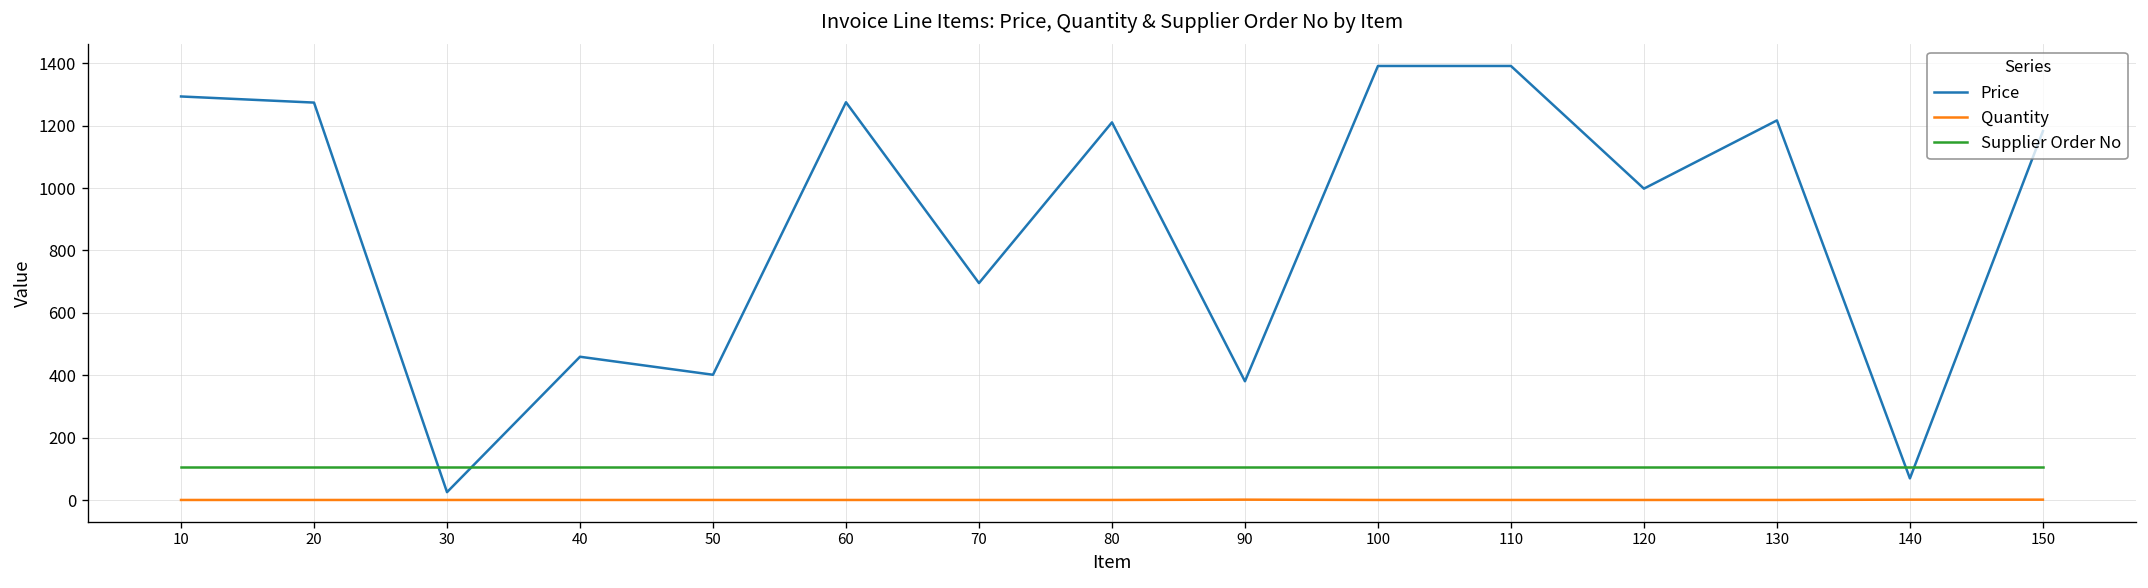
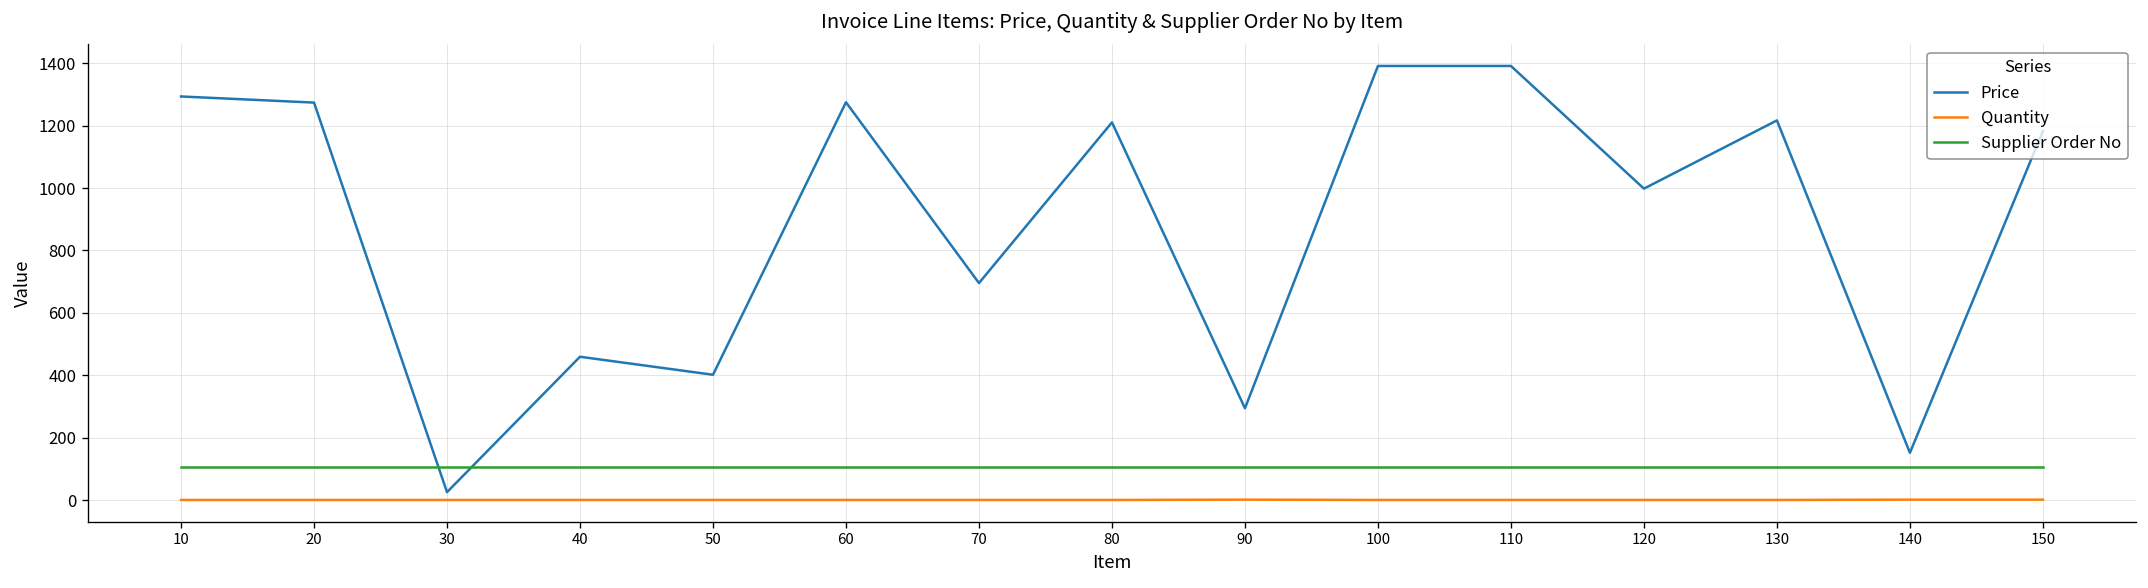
  {
    "Price": {
      "10": 1290,
      "20": 1270,
      "30": 30,
      "40": 460,
      "50": 400,
      "60": 1270,
      "70": 700,
      "80": 1210,
-     "90": 380,
+     "90": 290,
      "100": 1390,
      "110": 1390,
      "120": 1000,
      "130": 1220,
-     "140": 70
+     "140": 150
    },
    "Quantity": {
      "10": 0,
      "20": 0,
      "30": 0,
      "40": 0,
      "50": 0,
      "60": 0,
      "70": 0,
      "80": 0,
      "90": 0,
      "100": 0,
      "110": 0,
      "120": 0,
      "130": 0,
      "140": 0,
      "150": 0
    },
    "Supplier Order No": {
      "10": 110,
      "20": 110,
      "30": 110,
      "40": 110,
      "50": 110,
      "60": 110,
      "70": 110,
      "80": 110,
      "90": 110,
      "100": 110,
      "110": 110,
      "120": 110,
      "130": 110,
      "140": 110,
      "150": 110
    }
  }
